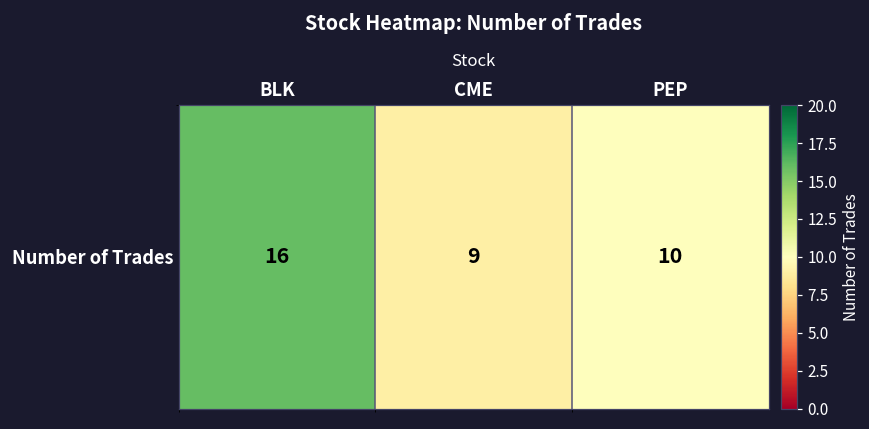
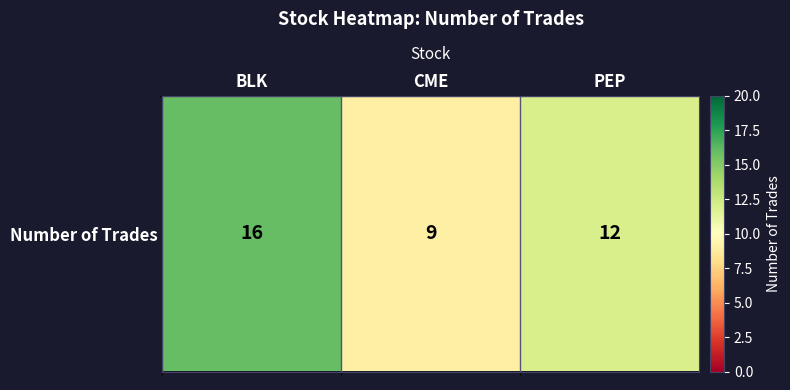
  {
    "Number of Trades": {
      "BLK": 16,
      "CME": 9,
-     "PEP": 10
+     "PEP": 12
    }
  }
